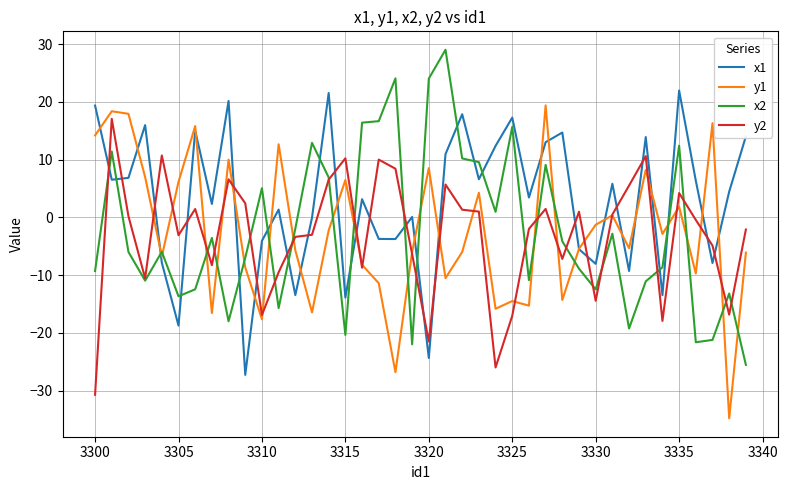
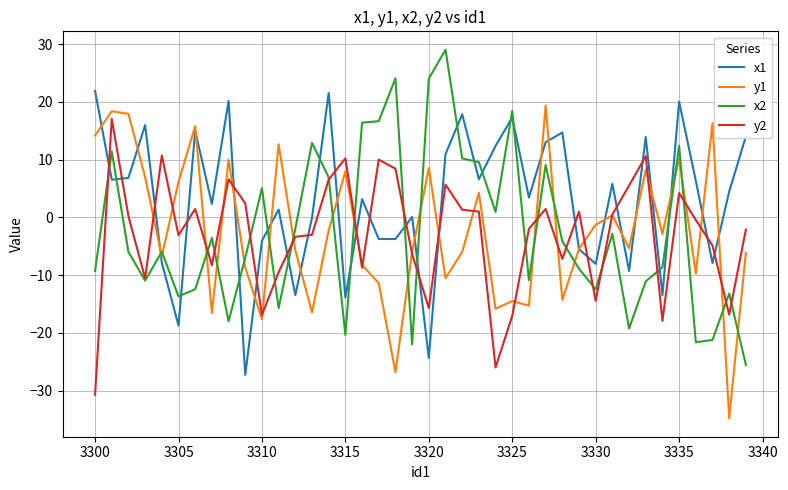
  {
    "x1": {
-     "3300": 19,
+     "3300": 22,
      "3305": -19,
      "3310": -4,
      "3315": -14,
      "3320": -24,
      "3325": 17,
      "3330": -8,
-     "3335": 22
+     "3335": 20
    },
    "y1": {
      "3300": 14,
      "3305": 6,
      "3310": -18,
-     "3315": 6,
+     "3315": 8,
      "3320": 9,
      "3325": -14,
      "3330": -1,
-     "3335": 2
+     "3335": 10
    },
    "x2": {
      "3300": -9,
      "3305": -14,
      "3310": 5,
      "3315": -20,
      "3320": 24,
-     "3325": 16,
+     "3325": 18,
      "3330": -12,
      "3335": 12
    },
    "y2": {
      "3300": -31,
      "3305": -3,
      "3310": -17,
      "3315": 10,
-     "3320": -21,
+     "3320": -16,
      "3325": -17,
      "3330": -14,
      "3335": 4
    }
  }
